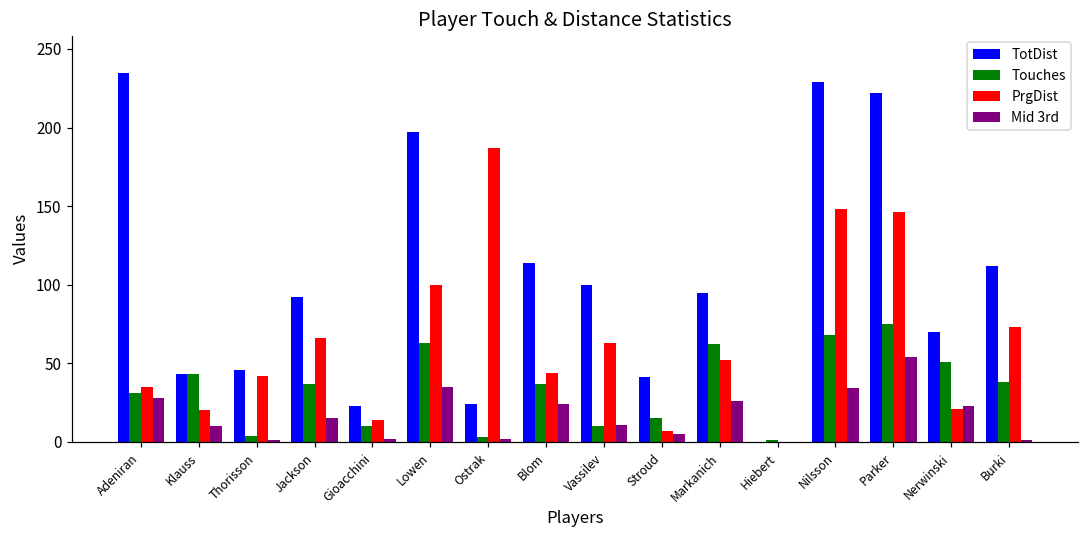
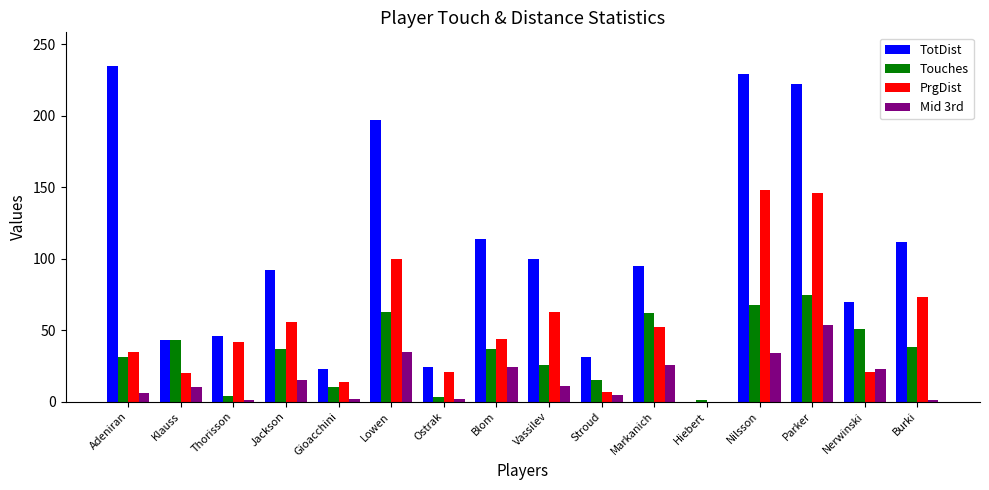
  {
    "TotDist": {
      "Adeniran": 235,
      "Klauss": 43,
      "Thorisson": 46,
      "Jackson": 92,
      "Gioacchini": 23,
      "Lowen": 197,
      "Ostrak": 24,
      "Blom": 114,
      "Vassilev": 100,
-     "Stroud": 41,
+     "Stroud": 31,
      "Markanich": 95,
      "Hiebert": 0,
      "Nilsson": 229,
      "Parker": 222,
      "Nerwinski": 70,
      "Burki": 112
    },
    "Touches": {
      "Adeniran": 31,
      "Klauss": 43,
      "Thorisson": 4,
      "Jackson": 37,
      "Gioacchini": 10,
      "Lowen": 63,
      "Ostrak": 3,
      "Blom": 37,
-     "Vassilev": 10,
+     "Vassilev": 26,
      "Stroud": 15,
      "Markanich": 62,
      "Nilsson": 68,
      "Parker": 75,
      "Nerwinski": 51,
      "Burki": 38
    },
    "PrgDist": {
      "Adeniran": 35,
      "Klauss": 20,
      "Thorisson": 42,
-     "Jackson": 66,
+     "Jackson": 56,
      "Gioacchini": 14,
      "Lowen": 100,
-     "Ostrak": 187,
+     "Ostrak": 21,
      "Blom": 44,
      "Vassilev": 63,
      "Stroud": 7,
      "Markanich": 52,
      "Hiebert": 0,
      "Nilsson": 148,
      "Parker": 146,
      "Nerwinski": 21,
      "Burki": 73
    },
    "Mid 3rd": {
-     "Adeniran": 28,
+     "Adeniran": 6,
      "Klauss": 10,
      "Jackson": 15,
      "Gioacchini": 2,
      "Lowen": 35,
      "Ostrak": 2,
      "Blom": 24,
      "Vassilev": 11,
      "Stroud": 5,
      "Markanich": 26,
      "Hiebert": 0,
      "Nilsson": 34,
      "Parker": 54,
      "Nerwinski": 23
    }
  }
